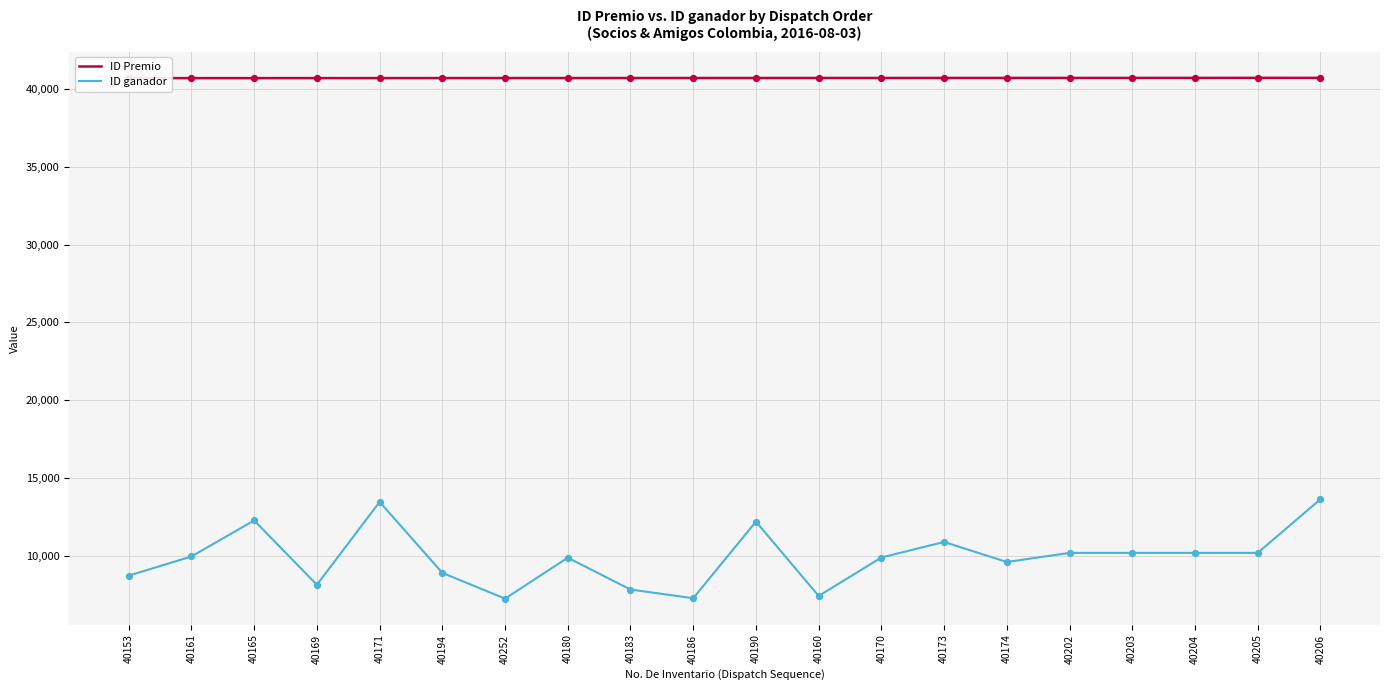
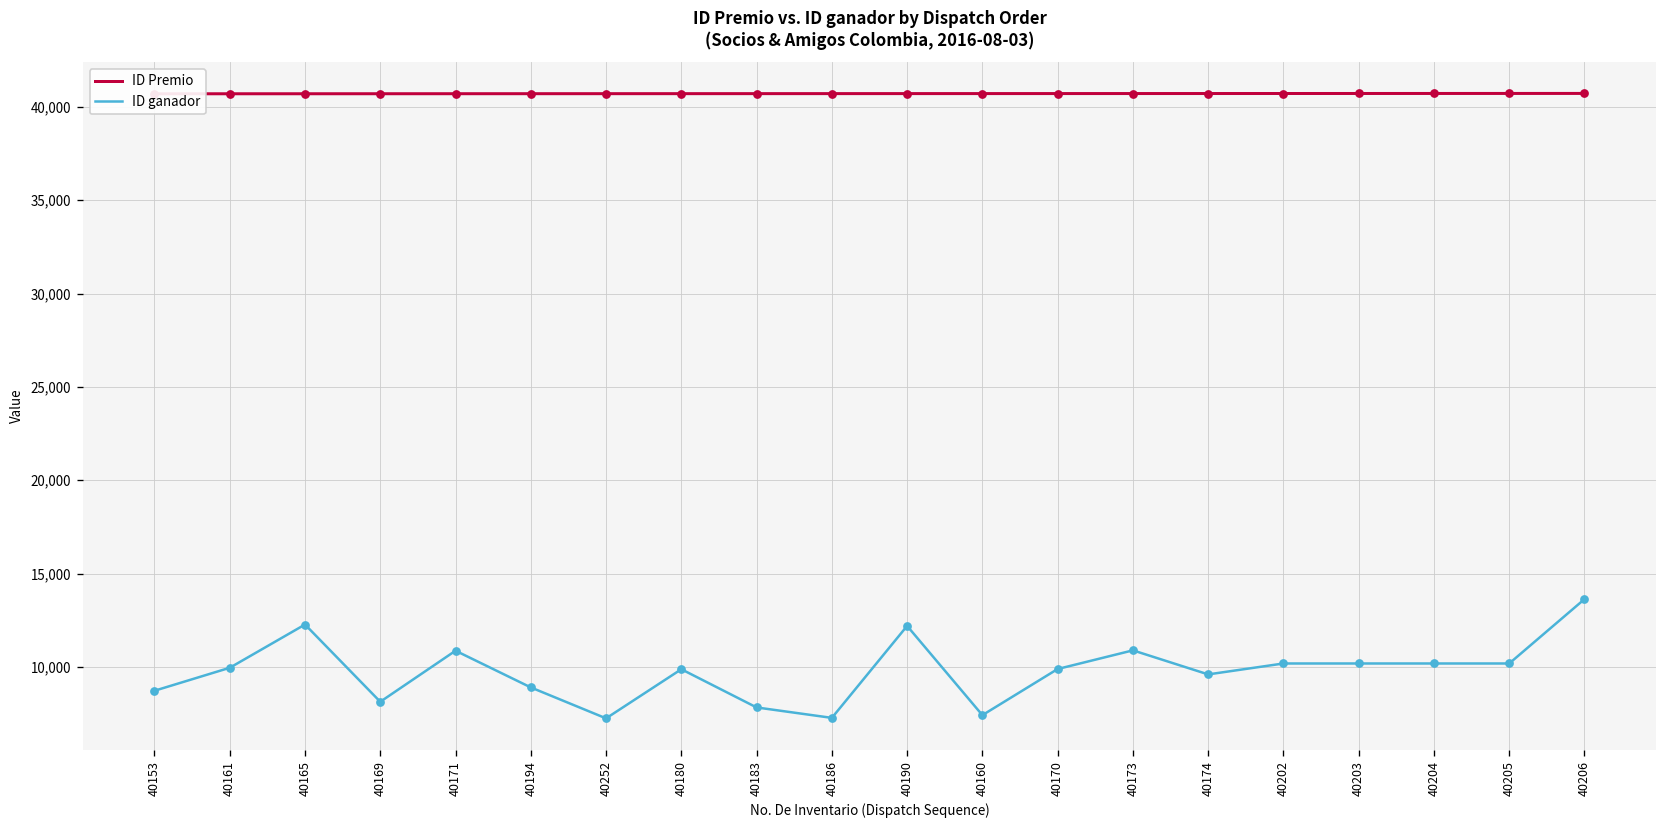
  {
    "ID Premio": {
      "40161": "40,700",
      "40165": "40,700",
      "40169": "40,700",
      "40171": "40,700",
      "40194": "40,700",
      "40252": "40,700",
      "40180": "40,700",
      "40183": "40,700",
      "40186": "40,700",
      "40190": "40,700",
      "40160": "40,700",
      "40170": "40,700",
      "40173": "40,700",
      "40174": "40,700",
      "40202": "40,700",
      "40203": "40,700",
      "40204": "40,700",
      "40205": "40,700",
      "40206": "40,700"
    },
    "ID ganador": {
      "40153": "8,700",
      "40161": "10,000",
      "40165": "12,300",
      "40169": "8,100",
-     "40171": "13,500",
+     "40171": "10,900",
      "40194": "8,900",
      "40252": "7,300",
      "40180": "9,900",
      "40183": "7,800",
      "40186": "7,300",
      "40190": "12,200",
      "40160": "7,400",
      "40170": "9,900",
      "40173": "10,900",
      "40174": "9,600",
      "40202": "10,200",
      "40203": "10,200",
      "40204": "10,200",
      "40205": "10,200",
      "40206": "13,600"
    }
  }
